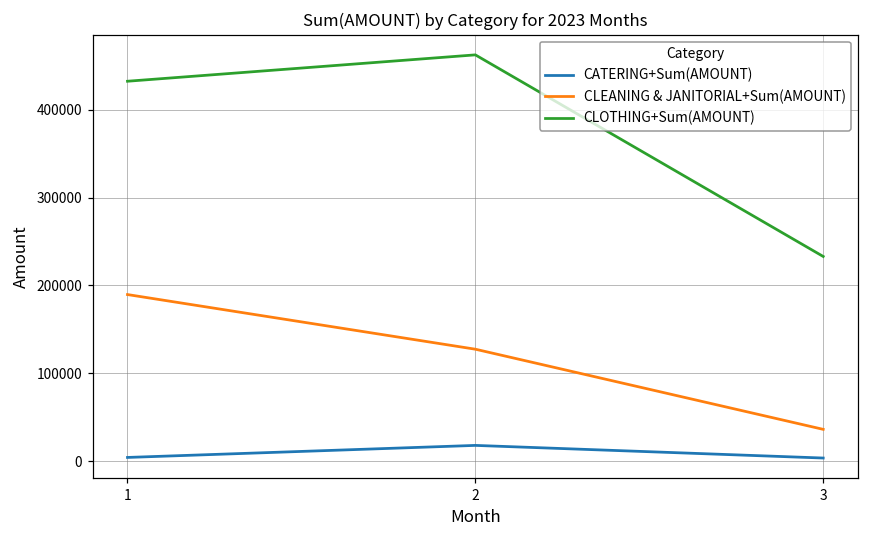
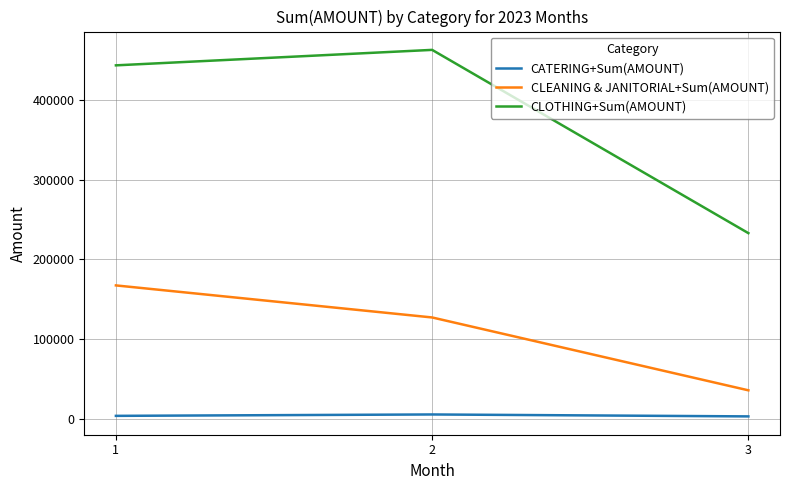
  {
    "CATERING+Sum(AMOUNT)": {
      "1": 0,
-     "2": 20000,
+     "2": 10000,
      "3": 0
    },
    "CLEANING & JANITORIAL+Sum(AMOUNT)": {
-     "1": 190000,
+     "1": 170000,
      "2": 130000,
      "3": 40000
    },
    "CLOTHING+Sum(AMOUNT)": {
-     "1": 430000,
+     "1": 440000,
      "2": 460000,
      "3": 230000
    }
  }
